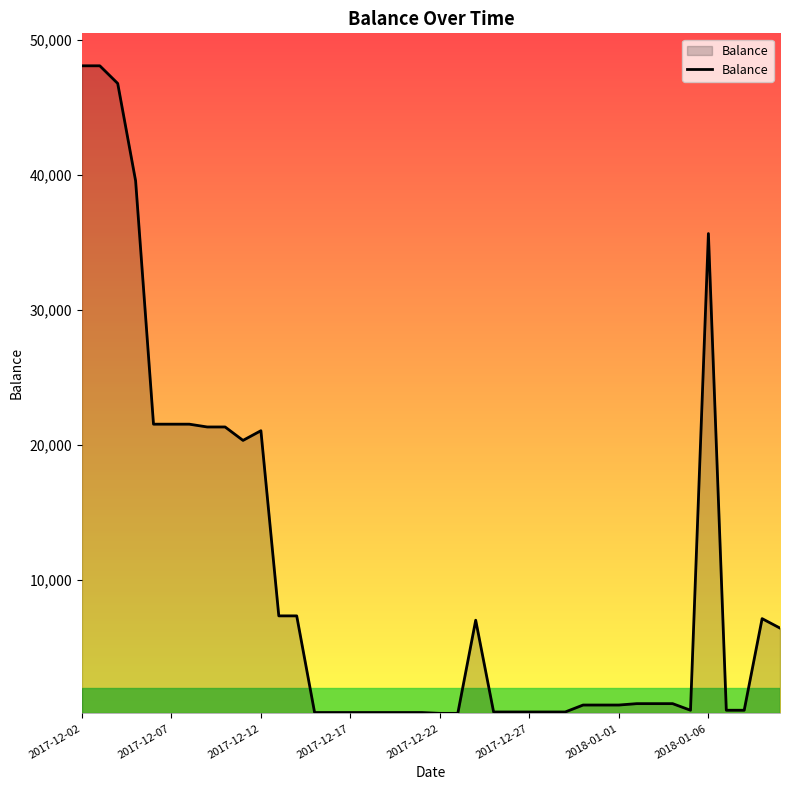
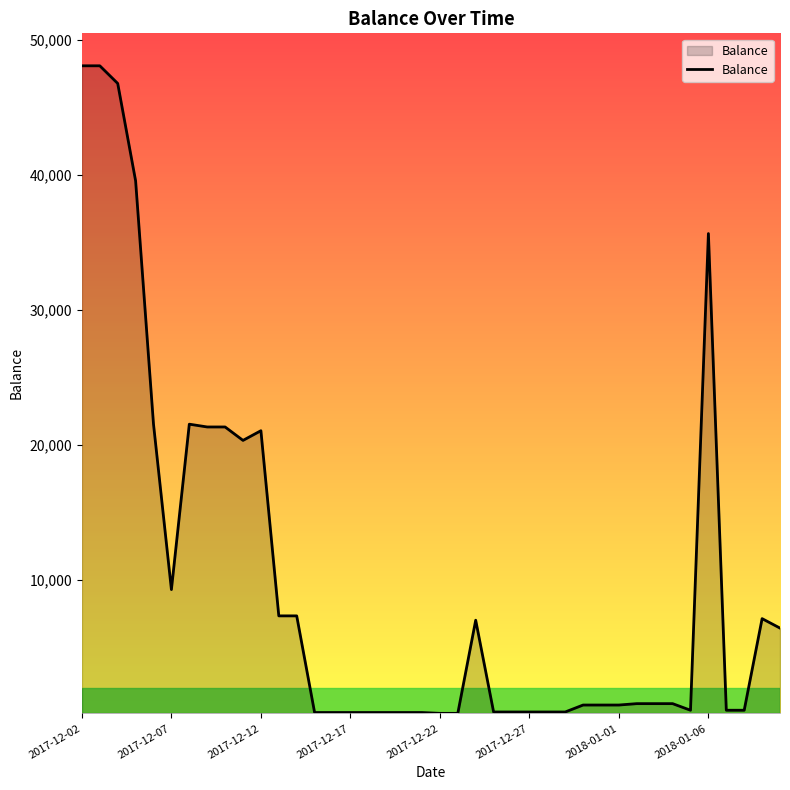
  {
    "2017-12-02": "48,100",
-   "2017-12-07": "21,600",
+   "2017-12-07": "9,300",
    "2017-12-12": "21,100",
    "2018-01-06": "35,700"
  }
